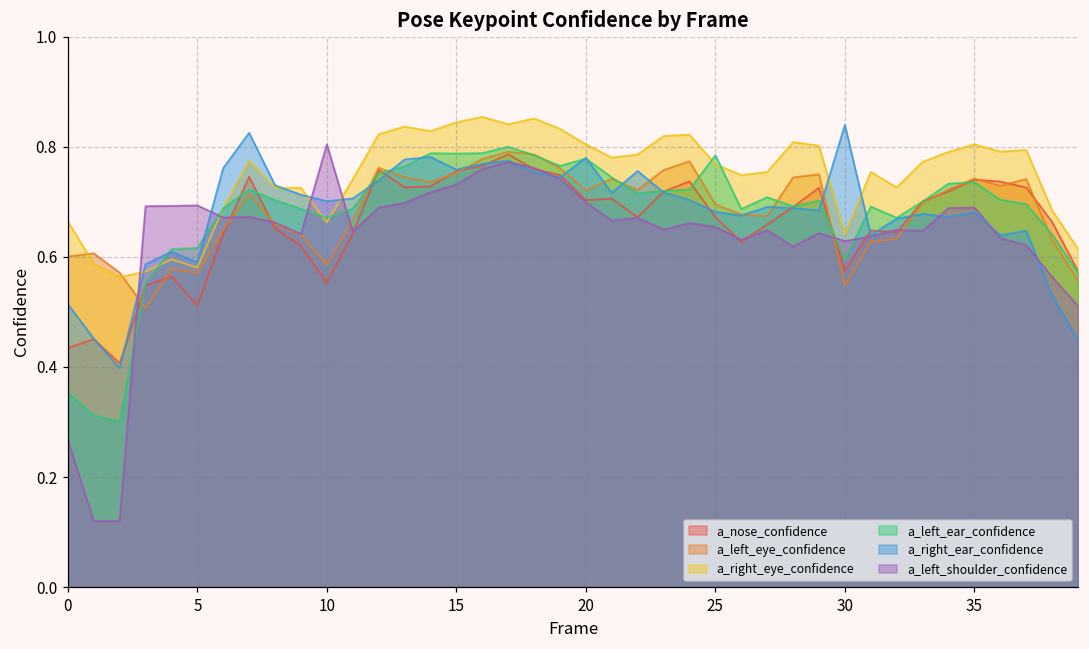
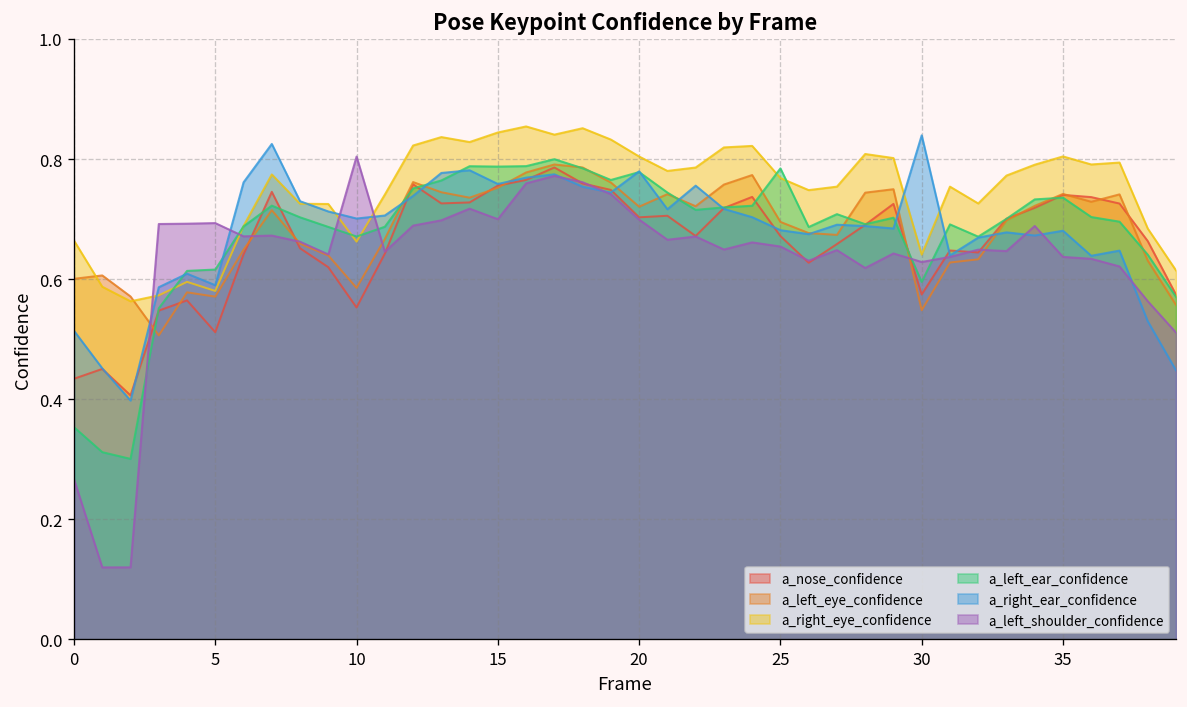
  {
    "a_left_ear_confidence": {
      "0": 0.35,
      "5": 0.62,
      "10": 0.67,
      "15": 0.79,
      "25": 0.78,
      "30": 0.60
    },
    "a_right_ear_confidence": {
      "0": 0.51,
      "5": 0.59,
      "10": 0.70,
      "25": 0.68,
      "30": 0.84,
      "35": 0.68
    },
    "a_left_shoulder_confidence": {
      "0": 0.27,
      "5": 0.69,
      "10": 0.80,
-     "15": 0.73,
+     "15": 0.70,
      "25": 0.65,
      "30": 0.63,
-     "35": 0.69
+     "35": 0.64
    }
  }
